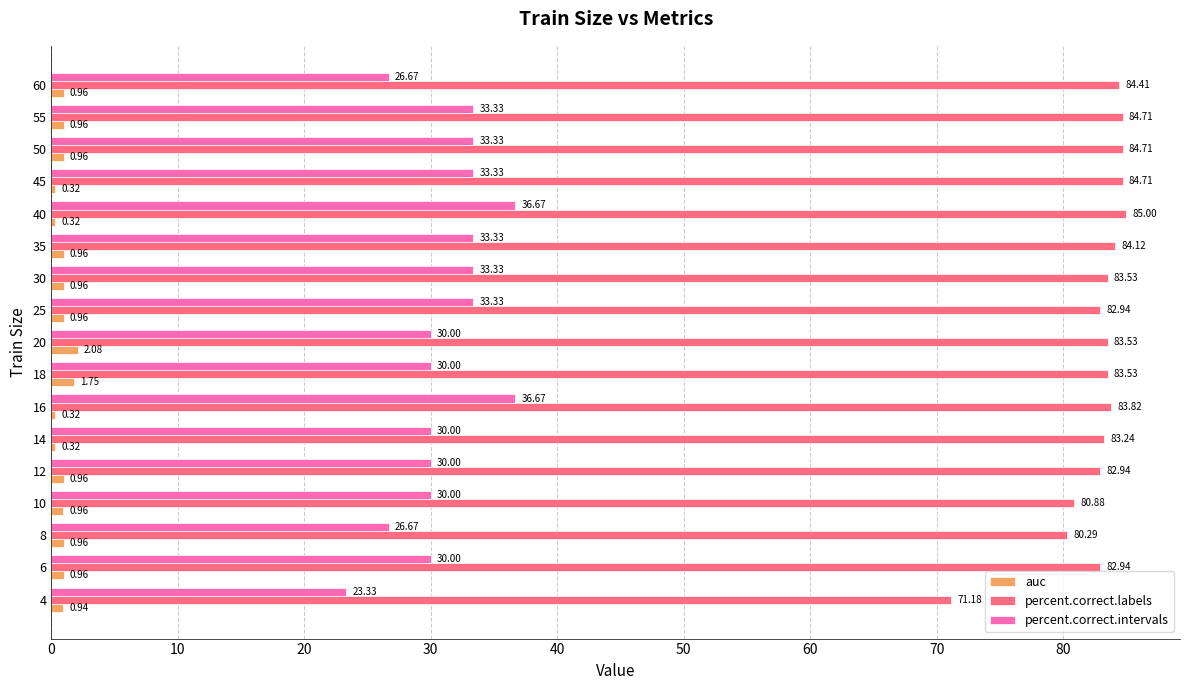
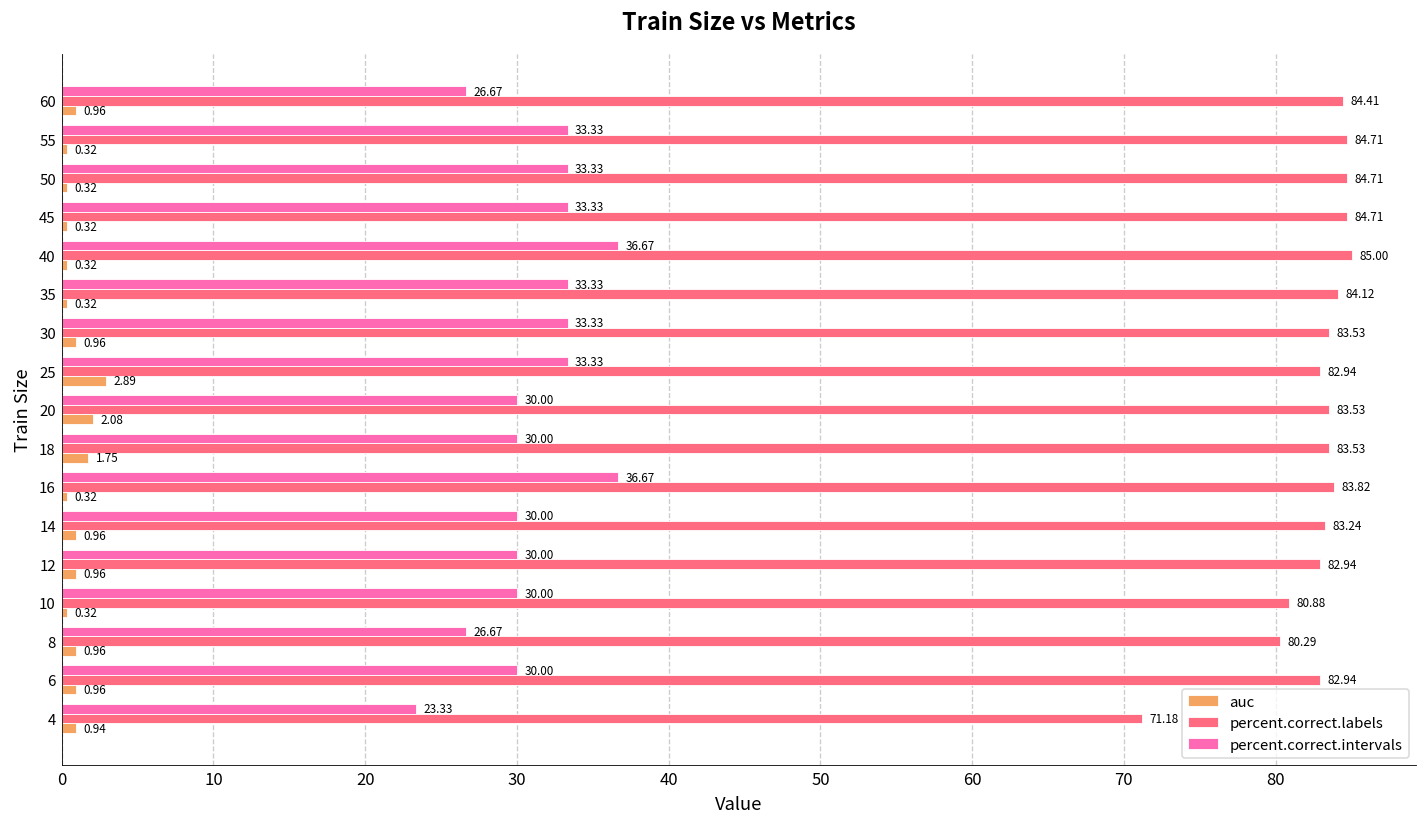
  {
    "auc": {
      "60": 0.96,
-     "55": 0.96,
-     "50": 0.96,
+     "55": 0.32,
+     "50": 0.32,
      "45": 0.32,
      "40": 0.32,
-     "35": 0.96,
+     "35": 0.32,
      "30": 0.96,
-     "25": 0.96,
+     "25": 2.89,
      "20": 2.08,
      "18": 1.75,
      "16": 0.32,
-     "14": 0.32,
+     "14": 0.96,
      "12": 0.96,
-     "10": 0.96,
+     "10": 0.32,
      "8": 0.96,
      "6": 0.96,
      "4": 0.94
    }
  }
